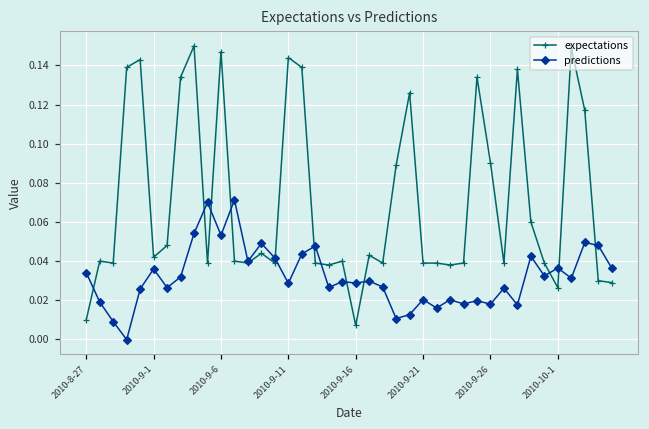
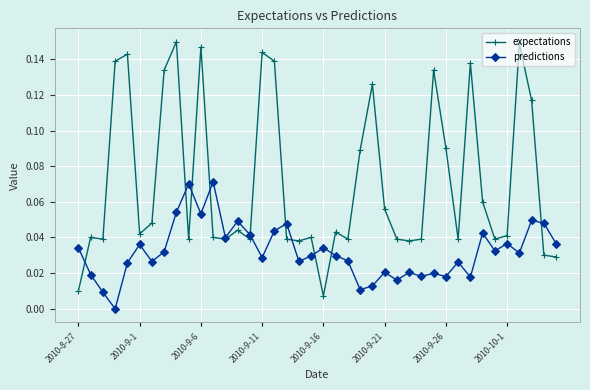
  {
    "expectations": {
      "2010-8-27": 0.010,
      "2010-9-1": 0.042,
      "2010-9-6": 0.147,
      "2010-9-11": 0.144,
      "2010-9-16": 0.007,
-     "2010-9-21": 0.039,
+     "2010-9-21": 0.056,
      "2010-9-26": 0.090,
-     "2010-10-1": 0.026
+     "2010-10-1": 0.041
    },
    "predictions": {
      "2010-8-27": 0.034,
      "2010-9-1": 0.036,
      "2010-9-6": 0.053,
      "2010-9-11": 0.029,
-     "2010-9-16": 0.029,
+     "2010-9-16": 0.034,
      "2010-9-21": 0.020,
      "2010-9-26": 0.018,
      "2010-10-1": 0.036
    }
  }
